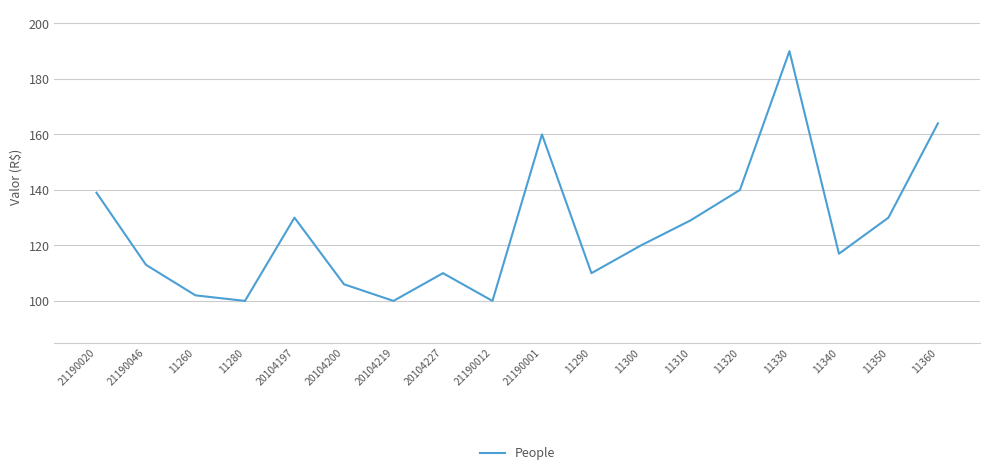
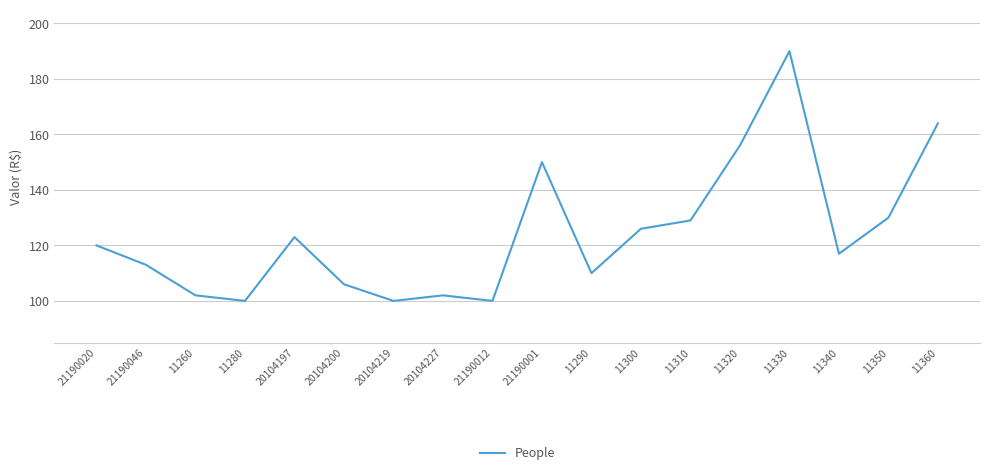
  {
-   "21190020": 139,
+   "21190020": 120,
    "21190046": 113,
    "11260": 102,
    "11280": 100,
-   "20104197": 130,
+   "20104197": 123,
    "20104200": 106,
    "20104219": 100,
-   "20104227": 110,
+   "20104227": 102,
    "21190012": 100,
-   "21190001": 160,
+   "21190001": 150,
    "11290": 110,
-   "11300": 120,
+   "11300": 126,
    "11310": 129,
-   "11320": 140,
+   "11320": 156,
    "11330": 190,
    "11340": 117,
    "11350": 130,
    "11360": 164
  }
